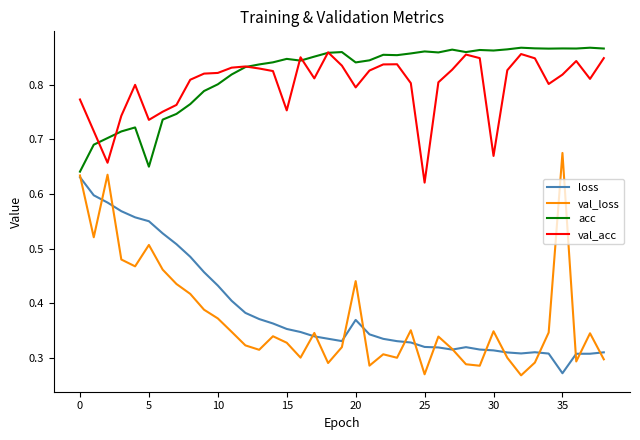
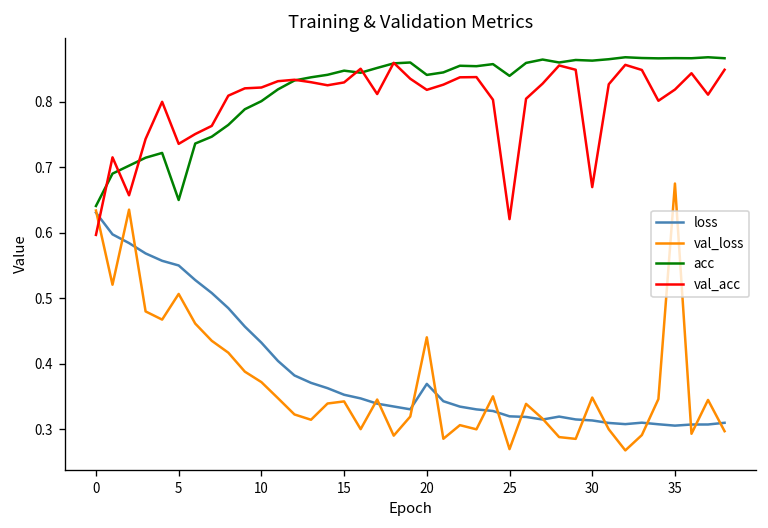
  {
    "loss": {
      "5": 0.55,
      "10": 0.43,
      "15": 0.35,
      "20": 0.37,
      "25": 0.32,
      "30": 0.31,
-     "35": 0.27
+     "35": 0.31
    },
    "val_loss": {
      "5": 0.51,
      "10": 0.37,
-     "15": 0.33,
+     "15": 0.34,
      "20": 0.44,
      "25": 0.27,
      "30": 0.35,
      "35": 0.68
    },
    "acc": {
      "0": 0.64,
      "5": 0.65,
      "10": 0.80,
      "15": 0.85,
      "20": 0.84,
-     "25": 0.86,
+     "25": 0.84,
      "30": 0.86,
      "35": 0.87
    },
    "val_acc": {
-     "0": 0.77,
+     "0": 0.60,
      "5": 0.74,
      "10": 0.82,
-     "15": 0.75,
-     "20": 0.80,
+     "15": 0.83,
+     "20": 0.82,
      "25": 0.62,
      "30": 0.67,
      "35": 0.82
    }
  }
